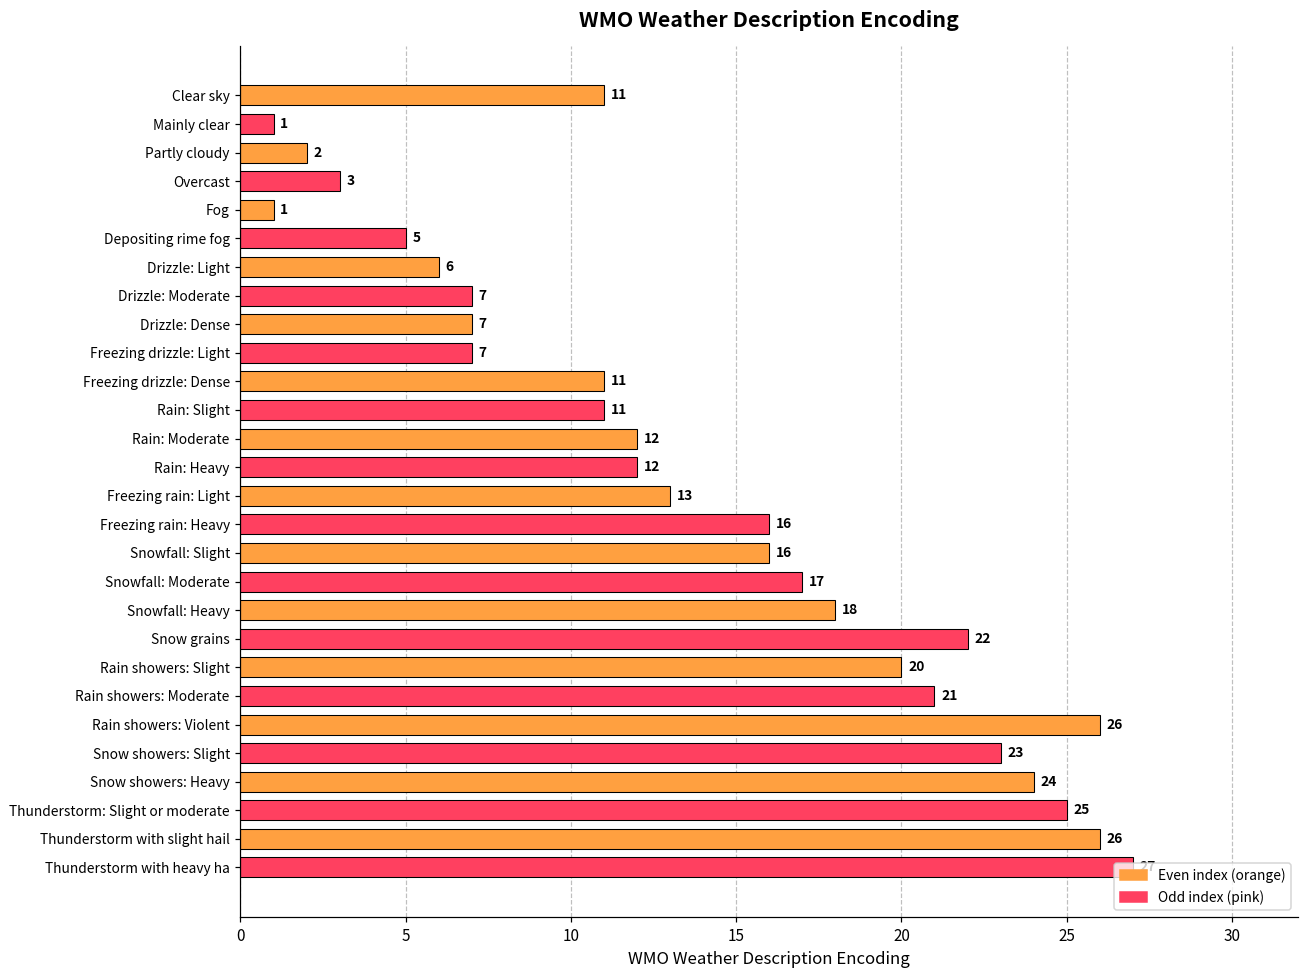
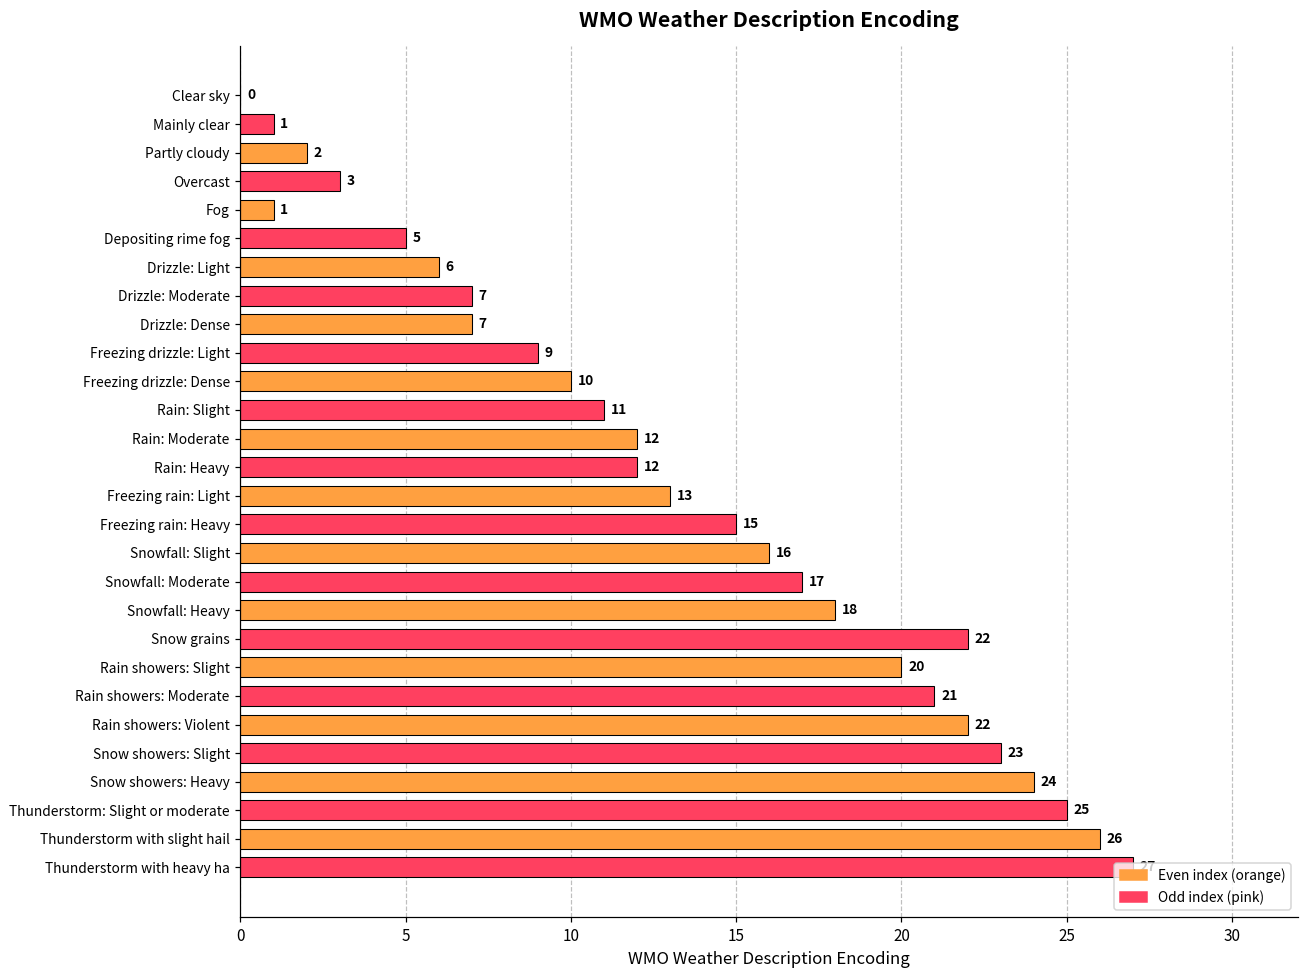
  {
-   "Clear sky": 11,
+   "Clear sky": 0,
    "Mainly clear": 1,
    "Partly cloudy": 2,
    "Overcast": 3,
    "Fog": 1,
    "Depositing rime fog": 5,
    "Drizzle: Light": 6,
    "Drizzle: Moderate": 7,
    "Drizzle: Dense": 7,
-   "Freezing drizzle: Light": 7,
-   "Freezing drizzle: Dense": 11,
+   "Freezing drizzle: Light": 9,
+   "Freezing drizzle: Dense": 10,
    "Rain: Slight": 11,
    "Rain: Moderate": 12,
    "Rain: Heavy": 12,
    "Freezing rain: Light": 13,
-   "Freezing rain: Heavy": 16,
+   "Freezing rain: Heavy": 15,
    "Snowfall: Slight": 16,
    "Snowfall: Moderate": 17,
    "Snowfall: Heavy": 18,
    "Snow grains": 22,
    "Rain showers: Slight": 20,
    "Rain showers: Moderate": 21,
-   "Rain showers: Violent": 26,
+   "Rain showers: Violent": 22,
    "Snow showers: Slight": 23,
    "Snow showers: Heavy": 24,
    "Thunderstorm: Slight or moderate": 25,
    "Thunderstorm with slight hail": 26
  }
